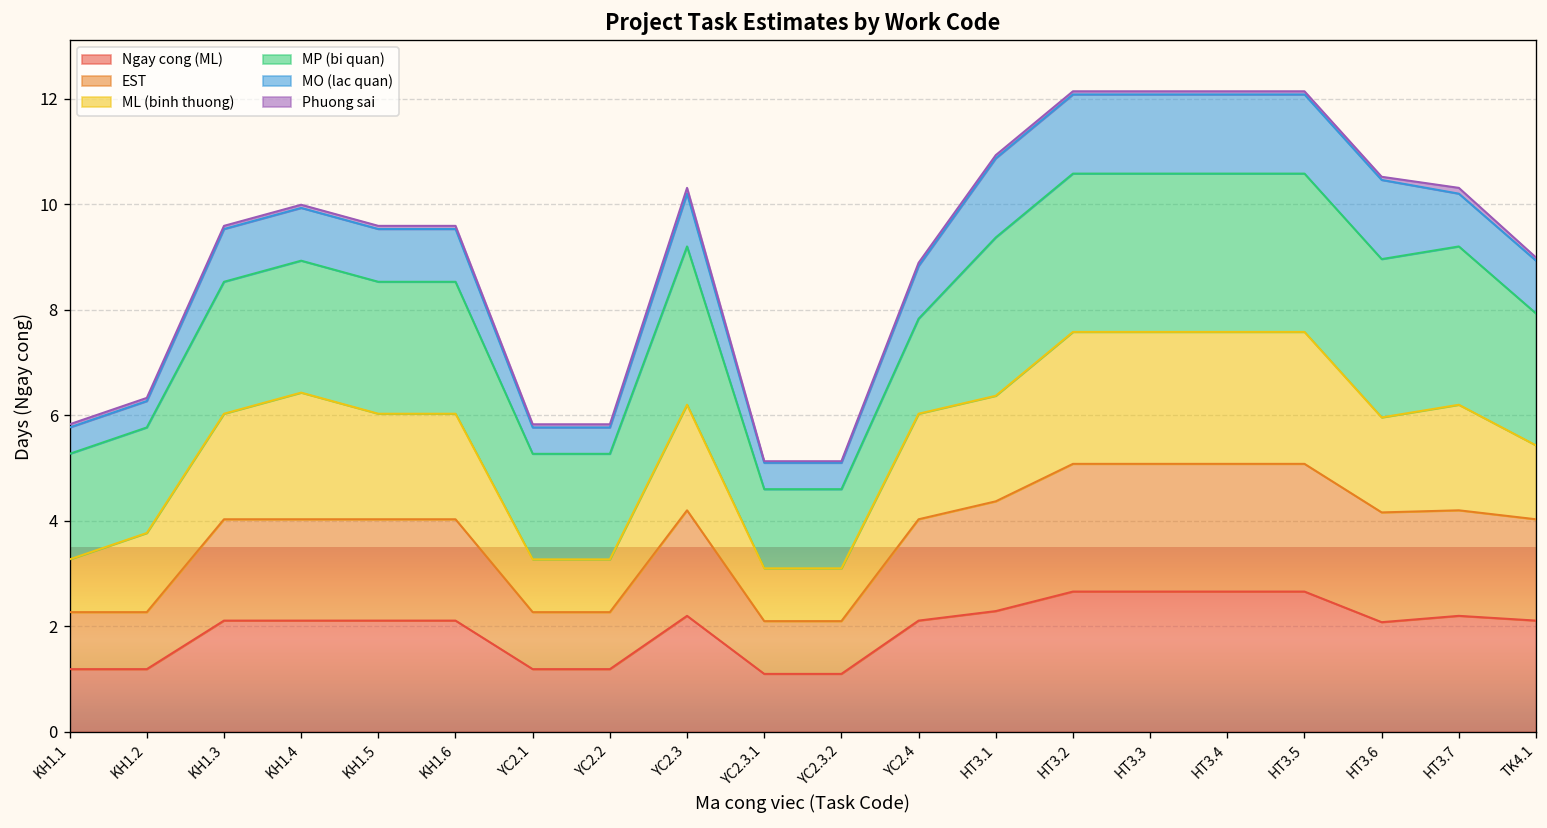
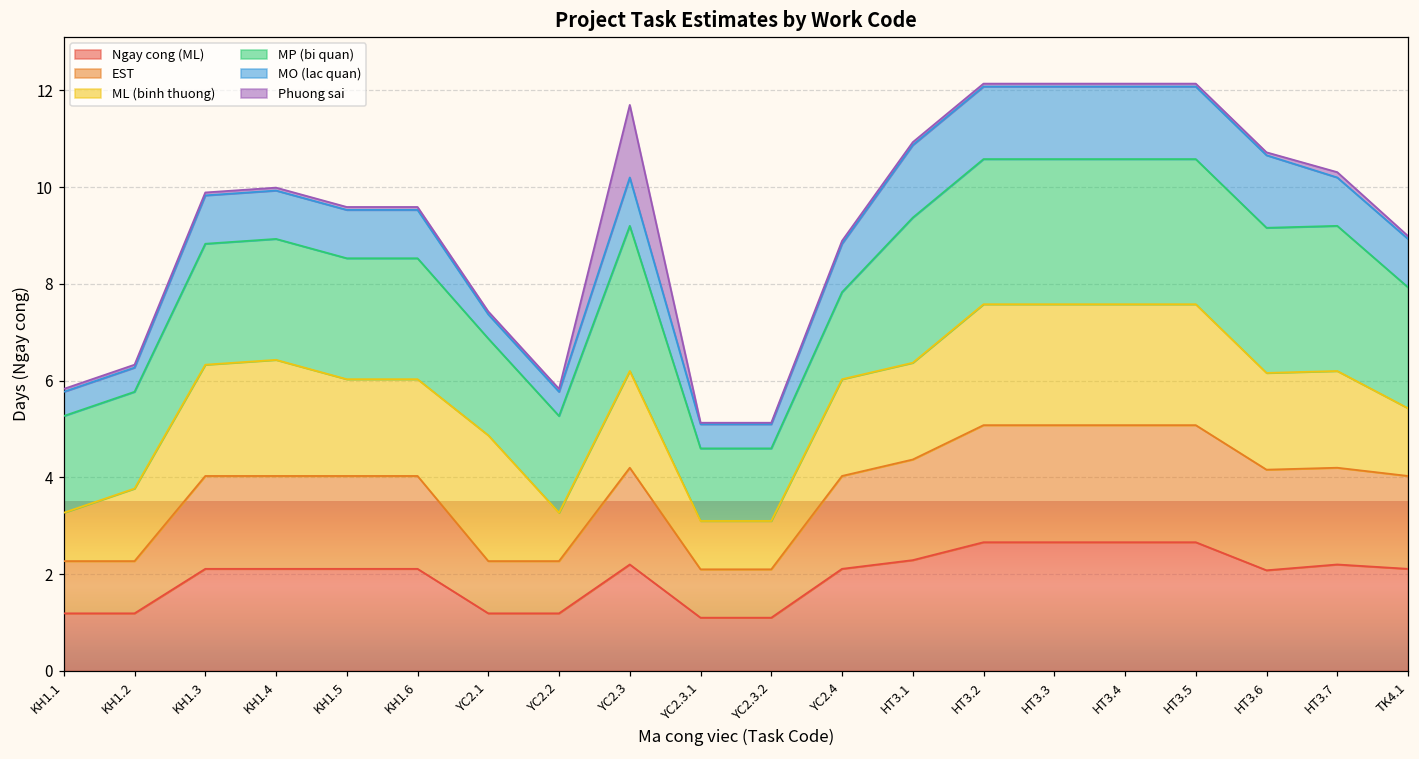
  {
    "ML (binh thuong)": {
      "KH1.1": 1.0,
      "KH1.2": 1.5,
-     "KH1.3": 2.0,
+     "KH1.3": 2.3,
      "KH1.4": 2.4,
      "KH1.5": 2.0,
      "KH1.6": 2.0,
-     "YC2.1": 1.0,
+     "YC2.1": 2.6,
      "YC2.2": 1.0,
      "YC2.3": 2.0,
      "YC2.3.1": 1.0,
      "YC2.3.2": 1.0,
      "YC2.4": 2.0,
      "HT3.1": 2.0,
      "HT3.2": 2.5,
      "HT3.3": 2.5,
      "HT3.4": 2.5,
      "HT3.5": 2.5,
-     "HT3.6": 1.8,
+     "HT3.6": 2.0,
      "HT3.7": 2.0,
      "TK4.1": 1.4
    },
    "MP (bi quan)": {
      "KH1.1": 2.0,
      "KH1.2": 2.0,
      "KH1.3": 2.5,
      "KH1.4": 2.5,
      "KH1.5": 2.5,
      "KH1.6": 2.5,
      "YC2.1": 2.0,
      "YC2.2": 2.0,
      "YC2.3": 3.0,
      "YC2.3.1": 1.5,
      "YC2.3.2": 1.5,
      "YC2.4": 1.8,
      "HT3.1": 3.0,
      "HT3.2": 3.0,
      "HT3.3": 3.0,
      "HT3.4": 3.0,
      "HT3.5": 3.0,
      "HT3.6": 3.0,
      "HT3.7": 3.0,
      "TK4.1": 2.5
    },
    "MO (lac quan)": {
      "KH1.1": 0.5,
      "KH1.2": 0.5,
      "KH1.3": 1.0,
      "KH1.4": 1.0,
      "KH1.5": 1.0,
      "KH1.6": 1.0,
      "YC2.1": 0.5,
      "YC2.2": 0.5,
      "YC2.3": 1.0,
      "YC2.4": 1.0,
      "HT3.1": 1.5,
      "HT3.2": 1.5,
      "HT3.3": 1.5,
      "HT3.4": 1.5,
      "HT3.5": 1.5,
      "HT3.6": 1.5,
      "HT3.7": 1.0,
      "TK4.1": 1.0
    },
    "Phuong sai": {
      "KH1.1": 0.1,
      "KH1.2": 0.1,
      "KH1.3": 0.1,
      "KH1.4": 0.1,
      "KH1.5": 0.1,
      "KH1.6": 0.1,
      "YC2.1": 0.1,
      "YC2.2": 0.1,
-     "YC2.3": 0.1,
+     "YC2.3": 1.5,
      "YC2.4": 0.1,
      "HT3.1": 0.1,
      "HT3.2": 0.1,
      "HT3.3": 0.1,
      "HT3.4": 0.1,
      "HT3.5": 0.1,
      "HT3.6": 0.1,
      "HT3.7": 0.1,
      "TK4.1": 0.1
    }
  }
